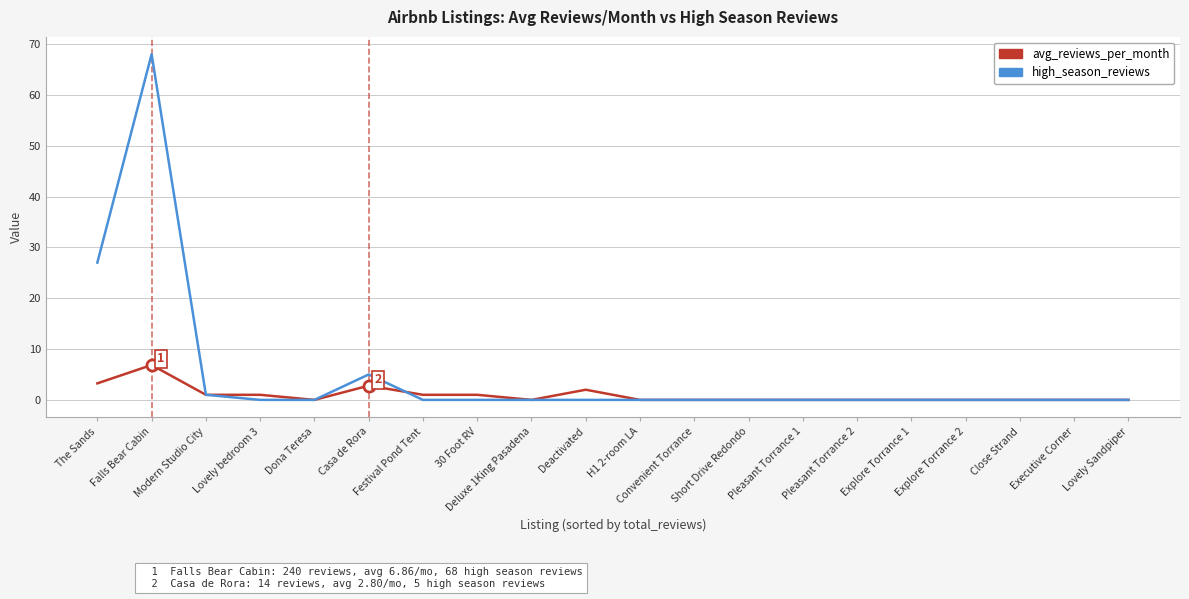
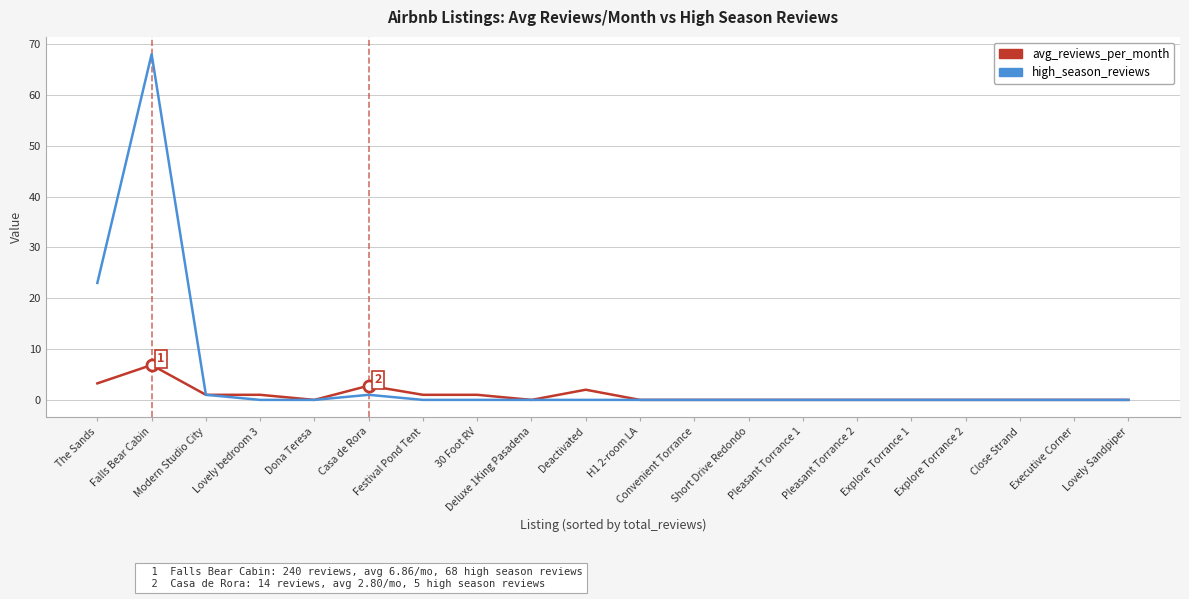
  {
    "high_season_reviews": {
-     "The Sands": 27,
+     "The Sands": 23,
      "Falls Bear Cabin": 68,
      "Lovely bedroom 3": 0,
-     "Casa de Rora": 5,
+     "Casa de Rora": 1,
      "Festival Pond Tent": 0,
      "30 Foot RV": 0,
      "Deactivated": 0
    }
  }
